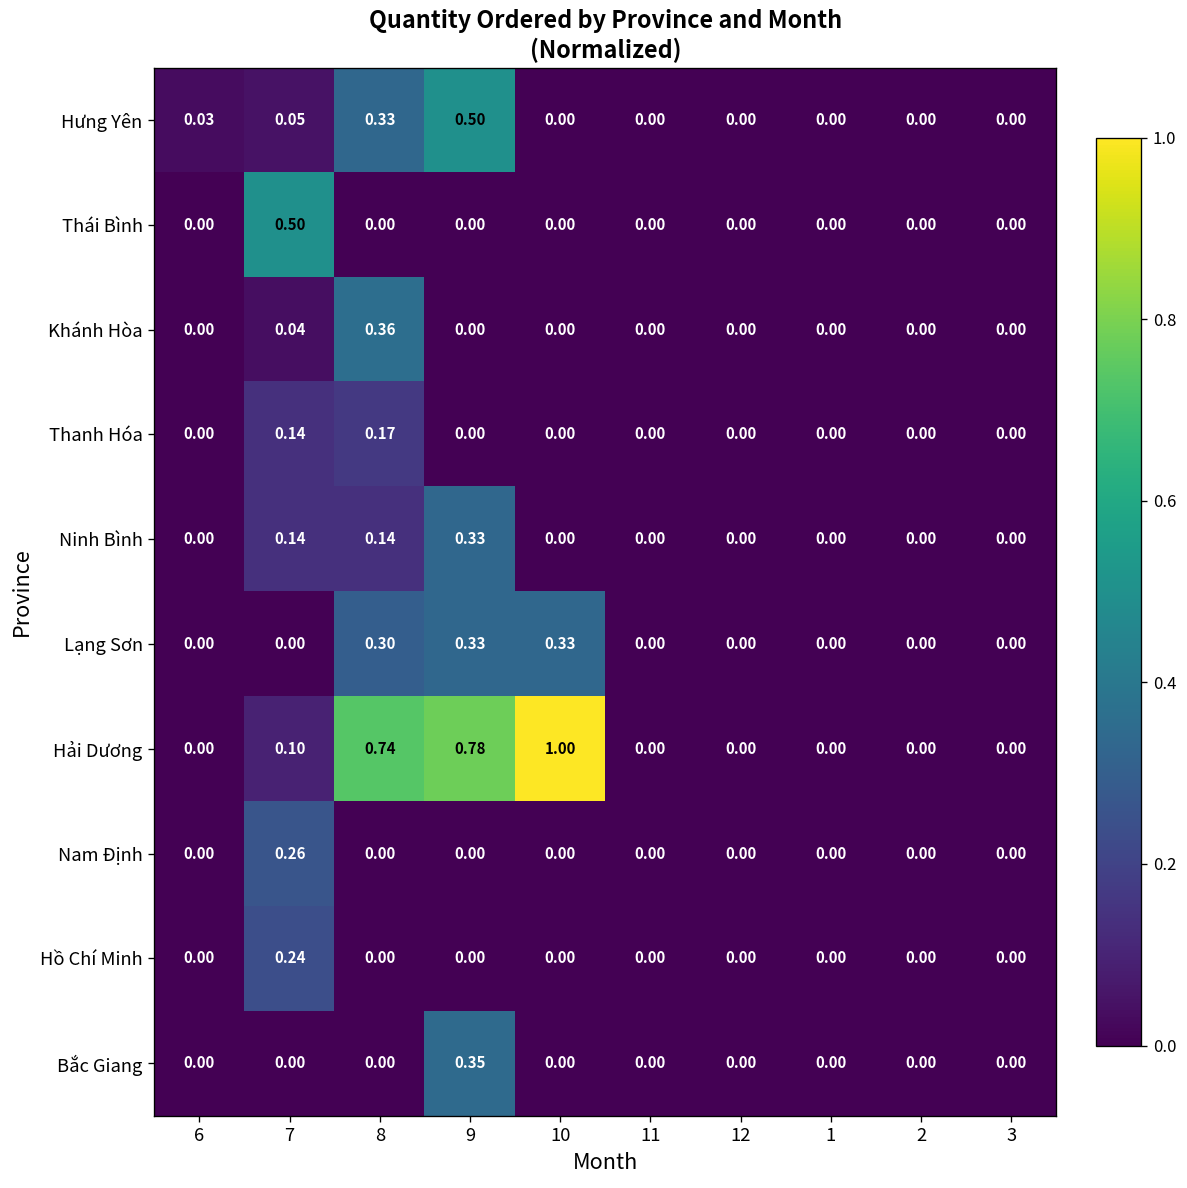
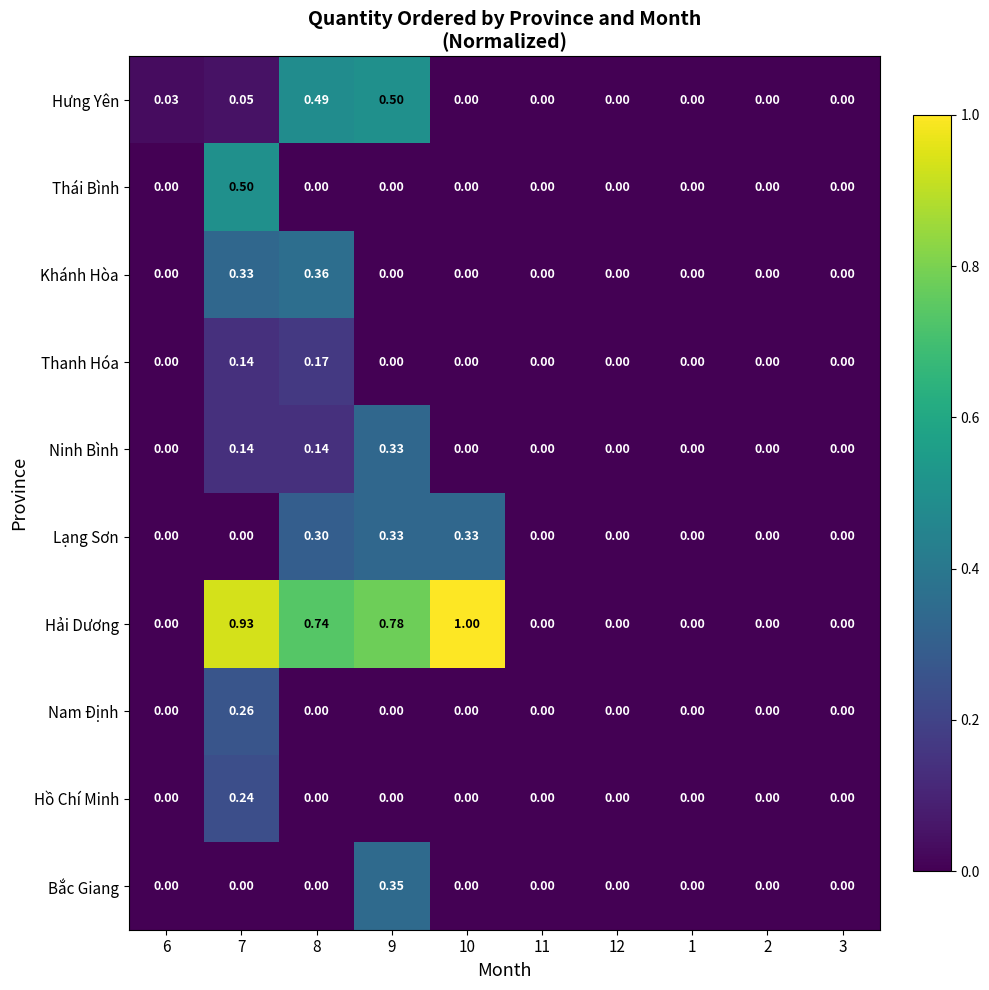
  {
    "Hưng Yên": {
      "6": 0.03,
      "7": 0.05,
-     "8": 0.33,
+     "8": 0.49,
      "9": 0.50,
      "10": 0.00,
      "11": 0.00,
      "12": 0.00,
      "1": 0.00,
      "2": 0.00,
      "3": 0.00
    },
    "Thái Bình": {
      "6": 0.00,
      "7": 0.50,
      "8": 0.00,
      "9": 0.00,
      "10": 0.00,
      "11": 0.00,
      "12": 0.00,
      "1": 0.00,
      "2": 0.00,
      "3": 0.00
    },
    "Khánh Hòa": {
      "6": 0.00,
-     "7": 0.04,
+     "7": 0.33,
      "8": 0.36,
      "9": 0.00,
      "10": 0.00,
      "11": 0.00,
      "12": 0.00,
      "1": 0.00,
      "2": 0.00,
      "3": 0.00
    },
    "Thanh Hóa": {
      "6": 0.00,
      "7": 0.14,
      "8": 0.17,
      "9": 0.00,
      "10": 0.00,
      "11": 0.00,
      "12": 0.00,
      "1": 0.00,
      "2": 0.00,
      "3": 0.00
    },
    "Ninh Bình": {
      "6": 0.00,
      "7": 0.14,
      "8": 0.14,
      "9": 0.33,
      "10": 0.00,
      "11": 0.00,
      "12": 0.00,
      "1": 0.00,
      "2": 0.00,
      "3": 0.00
    },
    "Lạng Sơn": {
      "6": 0.00,
      "7": 0.00,
      "8": 0.30,
      "9": 0.33,
      "10": 0.33,
      "11": 0.00,
      "12": 0.00,
      "1": 0.00,
      "2": 0.00,
      "3": 0.00
    },
    "Hải Dương": {
      "6": 0.00,
-     "7": 0.10,
+     "7": 0.93,
      "8": 0.74,
      "9": 0.78,
      "10": 1.00,
      "11": 0.00,
      "12": 0.00,
      "1": 0.00,
      "2": 0.00,
      "3": 0.00
    },
    "Nam Định": {
      "6": 0.00,
      "7": 0.26,
      "8": 0.00,
      "9": 0.00,
      "10": 0.00,
      "11": 0.00,
      "12": 0.00,
      "1": 0.00,
      "2": 0.00,
      "3": 0.00
    },
    "Hồ Chí Minh": {
      "6": 0.00,
      "7": 0.24,
      "8": 0.00,
      "9": 0.00,
      "10": 0.00,
      "11": 0.00,
      "12": 0.00,
      "1": 0.00,
      "2": 0.00,
      "3": 0.00
    },
    "Bắc Giang": {
      "6": 0.00,
      "7": 0.00,
      "8": 0.00,
      "9": 0.35,
      "10": 0.00,
      "11": 0.00,
      "12": 0.00,
      "1": 0.00,
      "2": 0.00,
      "3": 0.00
    }
  }
